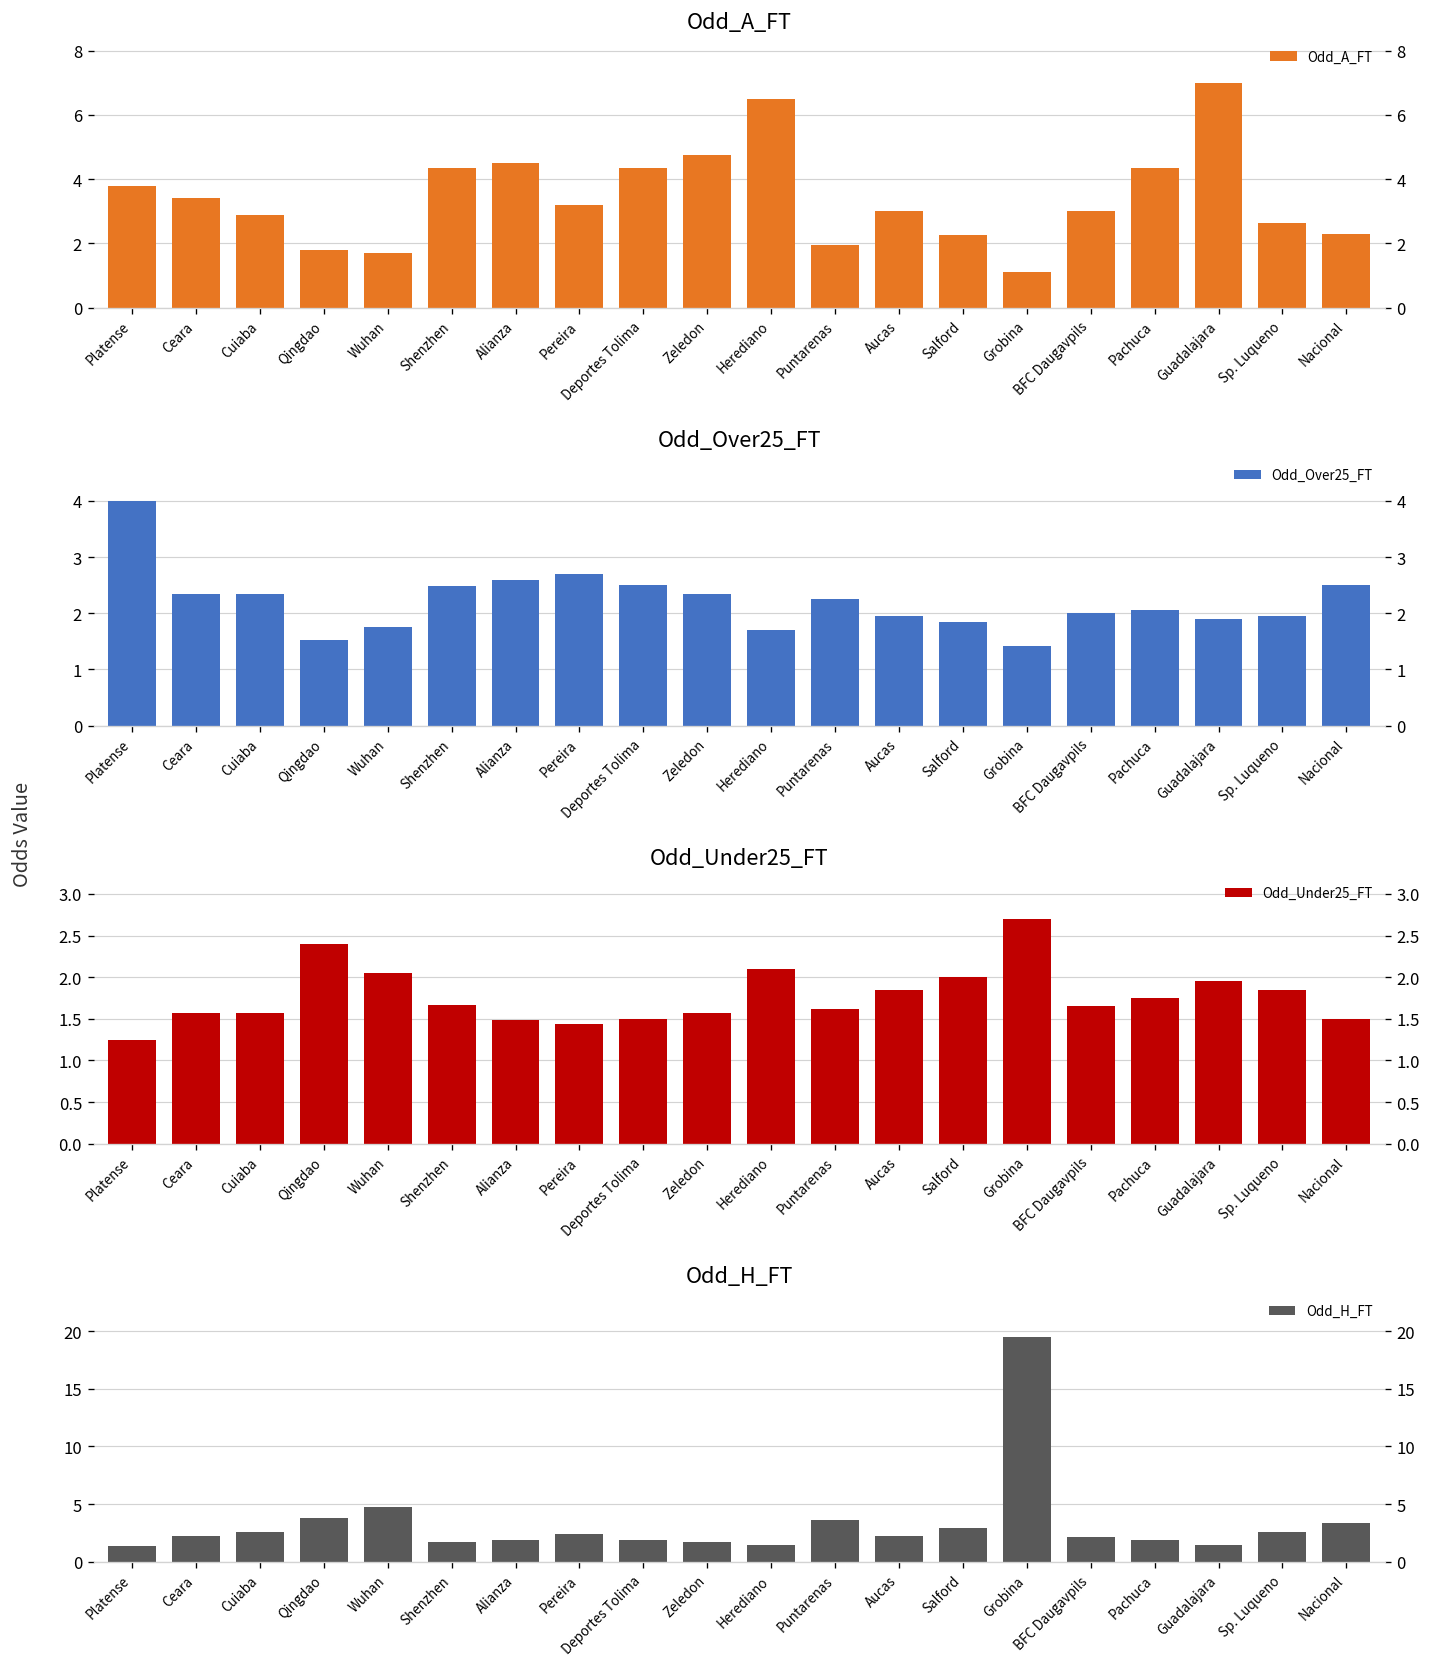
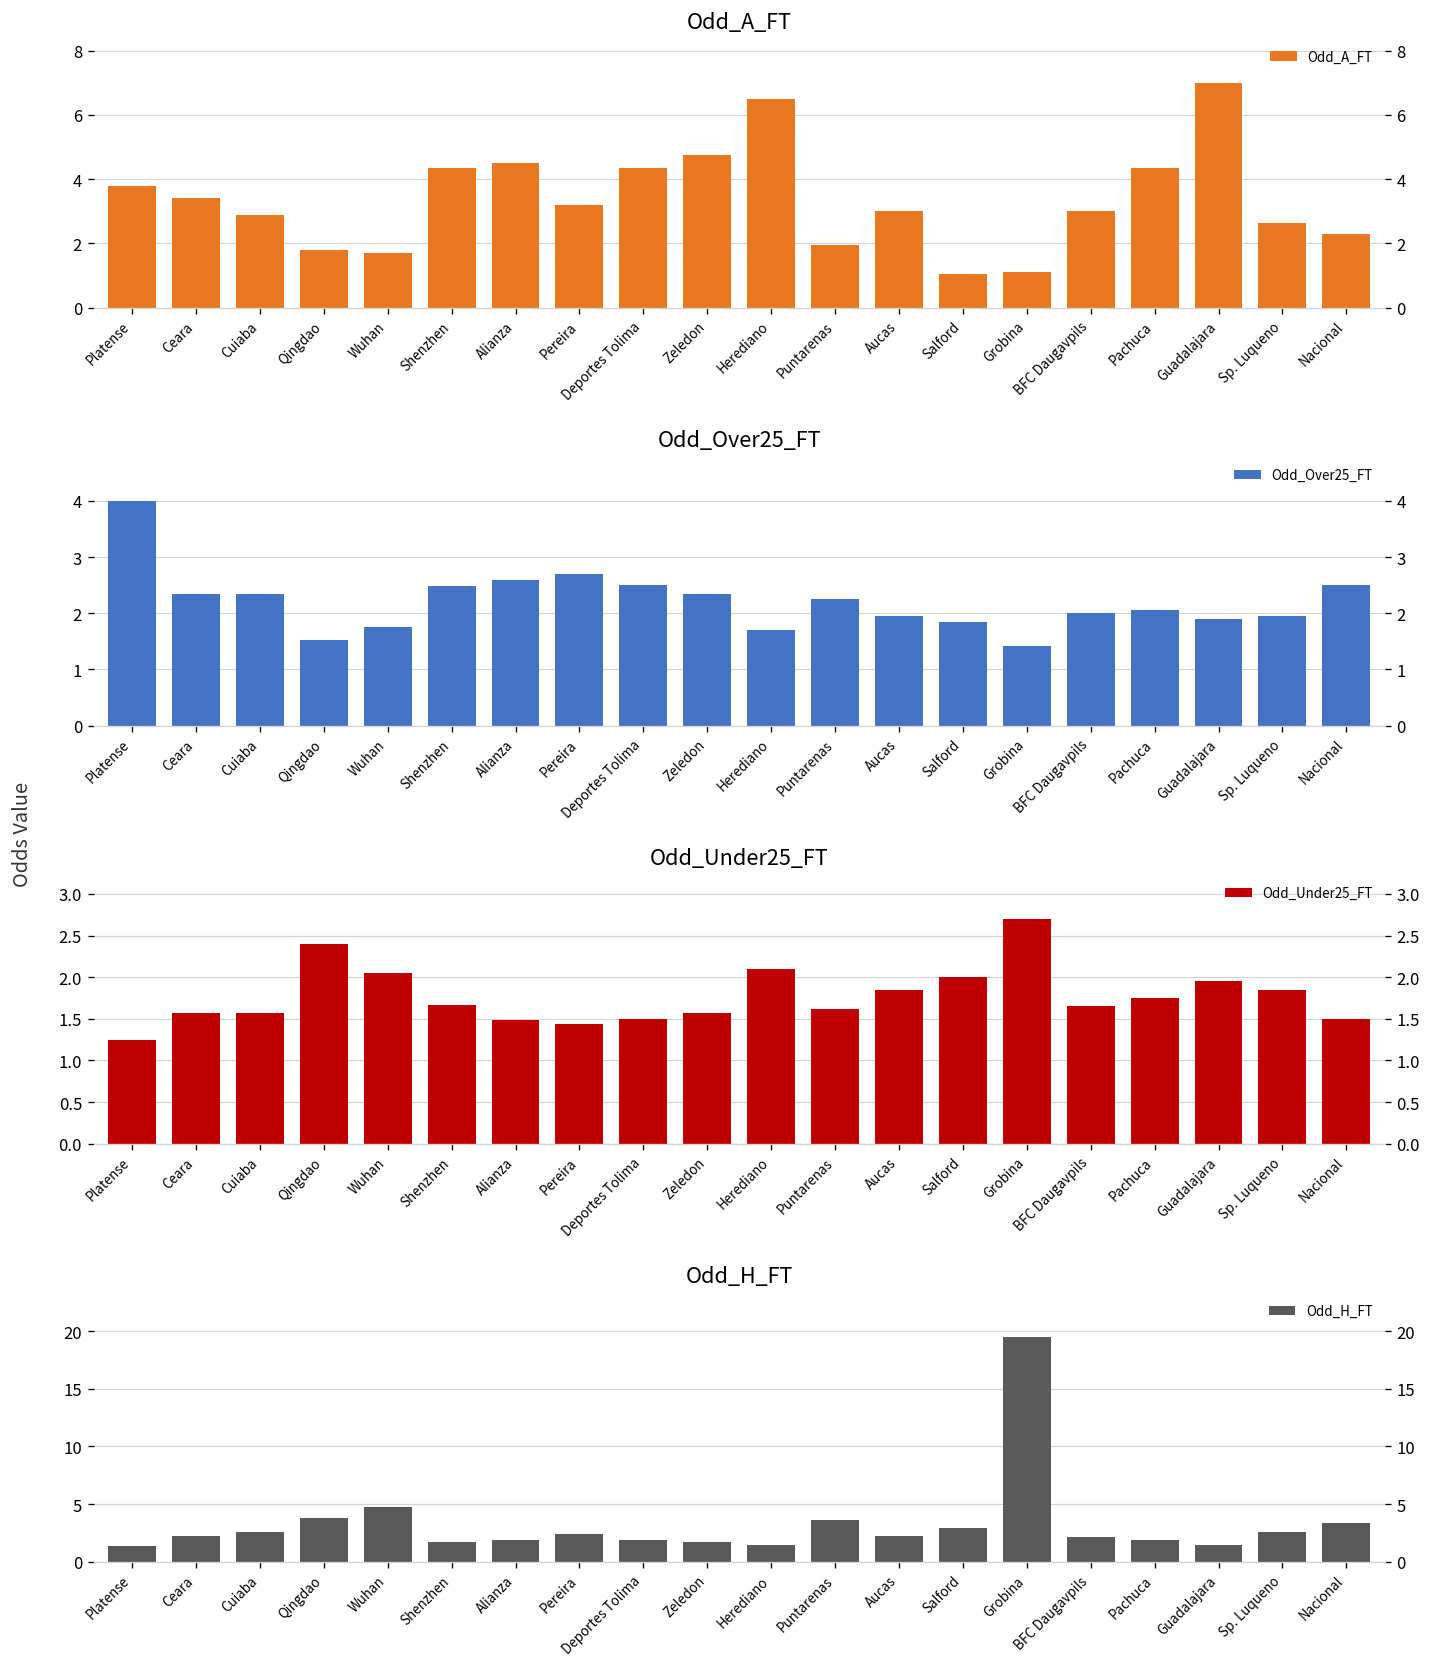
  {
    "Odd_A_FT": {
      "Platense": 3.8,
      "Ceara": 3.4,
      "Cuiaba": 2.9,
      "Qingdao": 1.8,
      "Wuhan": 1.7,
      "Shenzhen": 4.3,
      "Alianza": 4.5,
      "Pereira": 3.2,
      "Deportes Tolima": 4.3,
      "Zeledon": 4.8,
      "Herediano": 6.5,
      "Puntarenas": 2.0,
      "Aucas": 3.0,
-     "Salford": 2.3,
+     "Salford": 1.0,
      "Grobina": 1.1,
      "BFC Daugavpils": 3.0,
      "Pachuca": 4.3,
      "Guadalajara": 7.0,
      "Sp. Luqueno": 2.6,
      "Nacional": 2.3
    },
    "Odd_Over25_FT": {
      "Platense": 4.0,
      "Ceara": 2.4,
      "Cuiaba": 2.4,
      "Qingdao": 1.5,
      "Wuhan": 1.8,
      "Shenzhen": 2.5,
      "Alianza": 2.6,
      "Pereira": 2.7,
      "Deportes Tolima": 2.5,
      "Zeledon": 2.4,
      "Herediano": 1.7,
      "Puntarenas": 2.3,
      "Aucas": 2.0,
      "Salford": 1.9,
      "Grobina": 1.4,
      "BFC Daugavpils": 2.0,
      "Pachuca": 2.1,
      "Guadalajara": 1.9,
      "Sp. Luqueno": 2.0,
      "Nacional": 2.5
    },
    "Odd_Under25_FT": {
      "Platense": 1.3,
      "Ceara": 1.6,
      "Cuiaba": 1.6,
      "Qingdao": 2.4,
      "Wuhan": 2.1,
      "Shenzhen": 1.7,
      "Alianza": 1.5,
      "Pereira": 1.4,
      "Deportes Tolima": 1.5,
      "Zeledon": 1.6,
      "Herediano": 2.1,
      "Puntarenas": 1.6,
      "Aucas": 1.9,
      "Salford": 2.0,
      "Grobina": 2.7,
      "BFC Daugavpils": 1.7,
      "Pachuca": 1.8,
      "Guadalajara": 2.0,
      "Sp. Luqueno": 1.9,
      "Nacional": 1.5
    },
    "Odd_H_FT": {
      "Platense": 1,
      "Ceara": 2,
      "Cuiaba": 3,
      "Qingdao": 4,
      "Wuhan": 5,
      "Shenzhen": 2,
      "Alianza": 2,
      "Pereira": 2,
      "Deportes Tolima": 2,
      "Zeledon": 2,
      "Herediano": 1,
      "Puntarenas": 4,
      "Aucas": 2,
      "Salford": 3,
      "Grobina": 20,
      "BFC Daugavpils": 2,
      "Pachuca": 2,
      "Guadalajara": 1,
      "Sp. Luqueno": 3,
      "Nacional": 3
    }
  }
